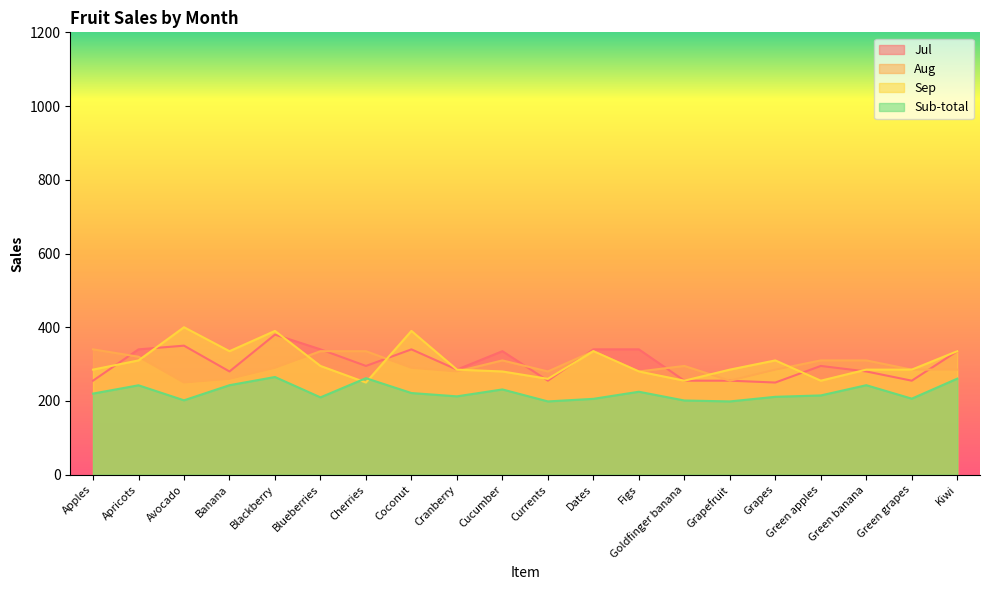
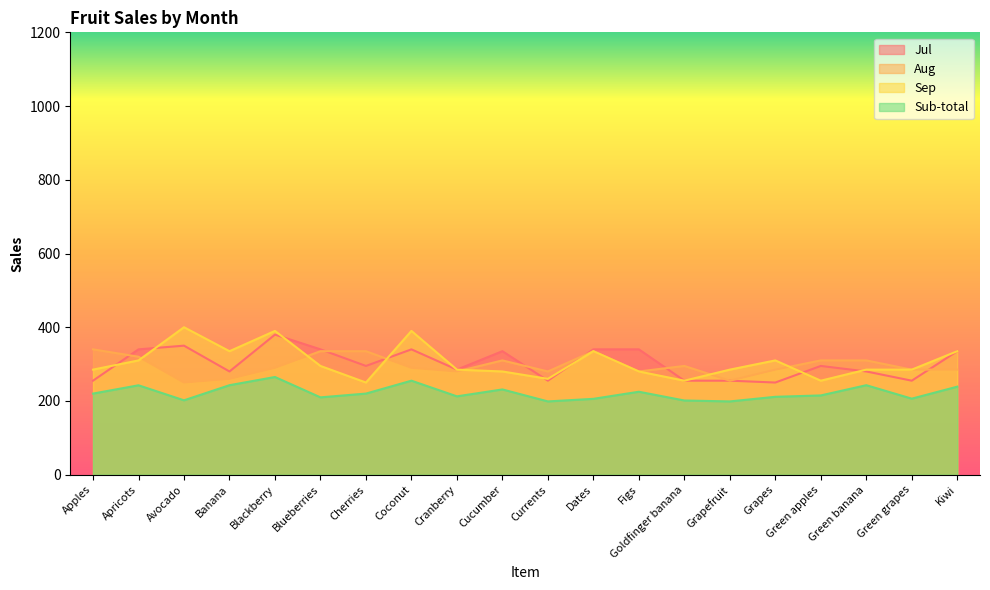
  {
    "Sub-total": {
      "Apples": 220,
      "Apricots": 240,
      "Avocado": 200,
      "Banana": 240,
      "Blackberry": 270,
      "Blueberries": 210,
-     "Cherries": 260,
-     "Coconut": 220,
+     "Cherries": 220,
+     "Coconut": 260,
      "Cranberry": 210,
      "Cucumber": 230,
      "Currents": 200,
      "Dates": 210,
      "Figs": 230,
      "Goldfinger banana": 200,
      "Grapefruit": 200,
      "Grapes": 210,
      "Green apples": 220,
      "Green banana": 240,
      "Green grapes": 210,
-     "Kiwi": 260
+     "Kiwi": 240
    }
  }
